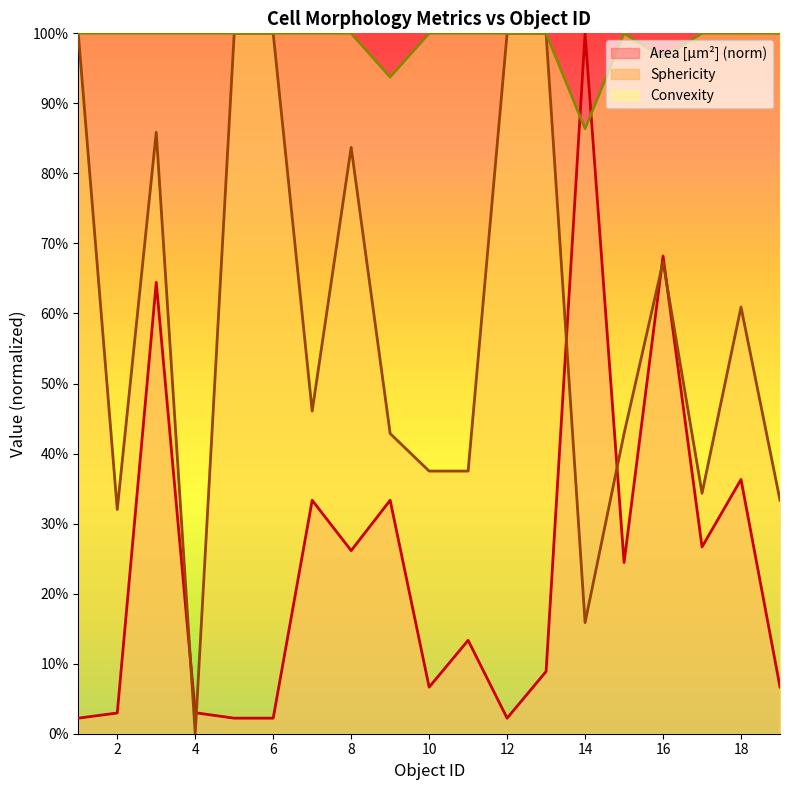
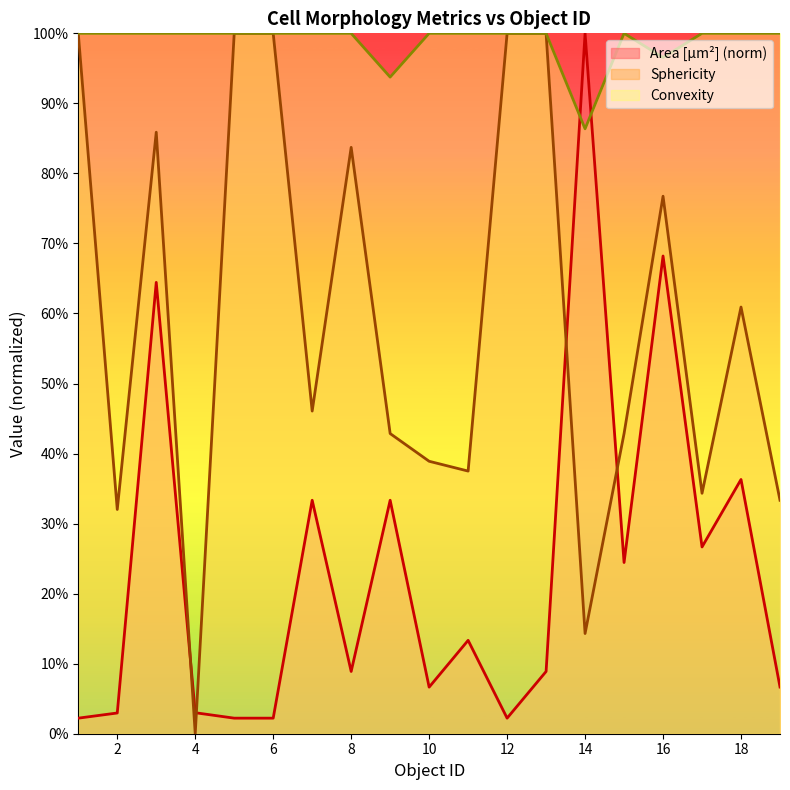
  {
    "Area [µm²] (norm)": {
      "2": "3%",
      "4": "3%",
      "6": "2%",
-     "8": "26%",
+     "8": "9%",
      "10": "7%",
      "12": "2%",
      "14": "100%",
      "16": "68%",
      "18": "36%"
    },
    "Sphericity": {
      "2": "32%",
      "4": "0%",
      "8": "84%",
-     "10": "38%",
-     "14": "16%",
-     "16": "67%",
+     "10": "39%",
+     "14": "14%",
+     "16": "77%",
      "18": "61%"
    },
    "Convexity": {
      "2": "100%",
      "4": "100%",
      "8": "100%",
      "10": "100%",
      "14": "86%",
      "18": "100%"
    }
  }
